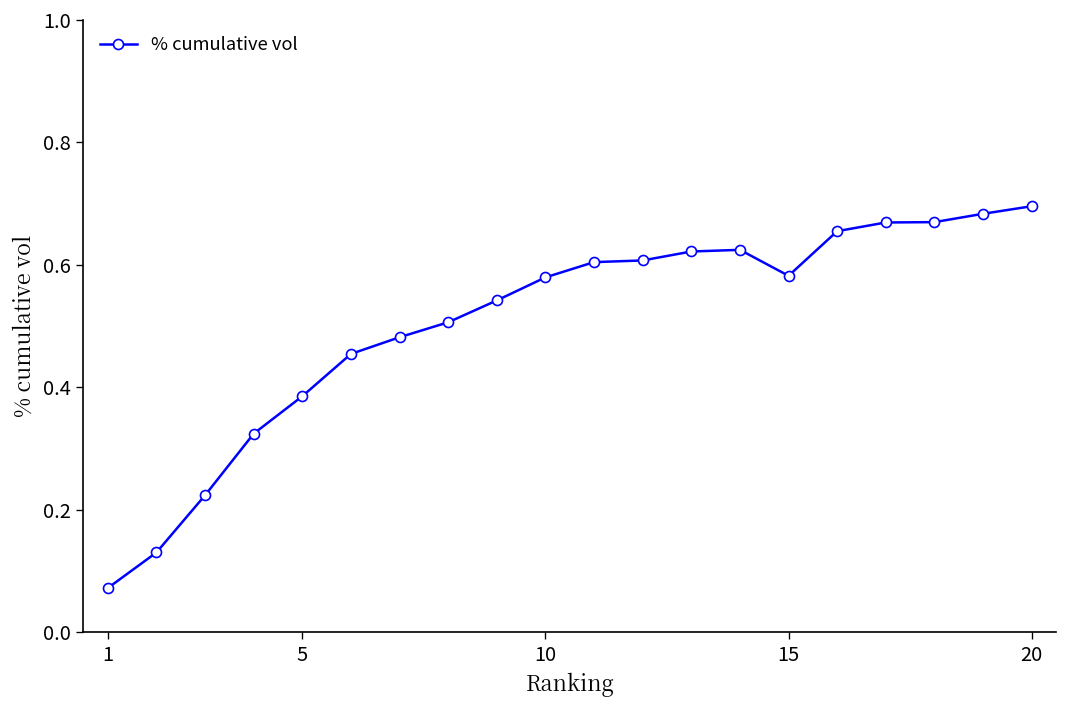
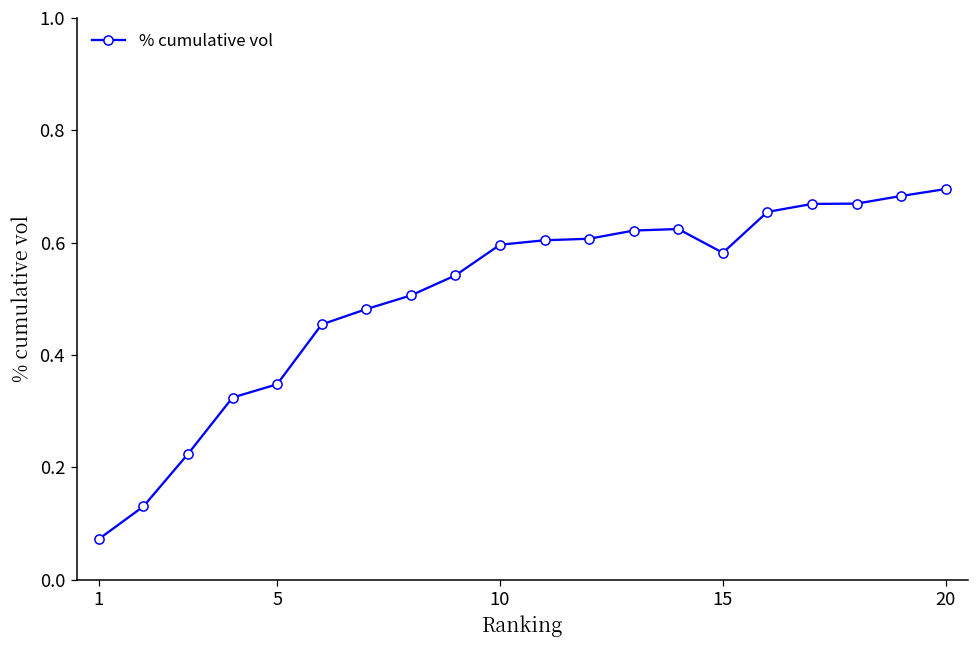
  {
    "1": 0.07,
-   "5": 0.39,
-   "10": 0.58,
+   "5": 0.35,
+   "10": 0.60,
    "15": 0.58,
    "20": 0.70
  }
